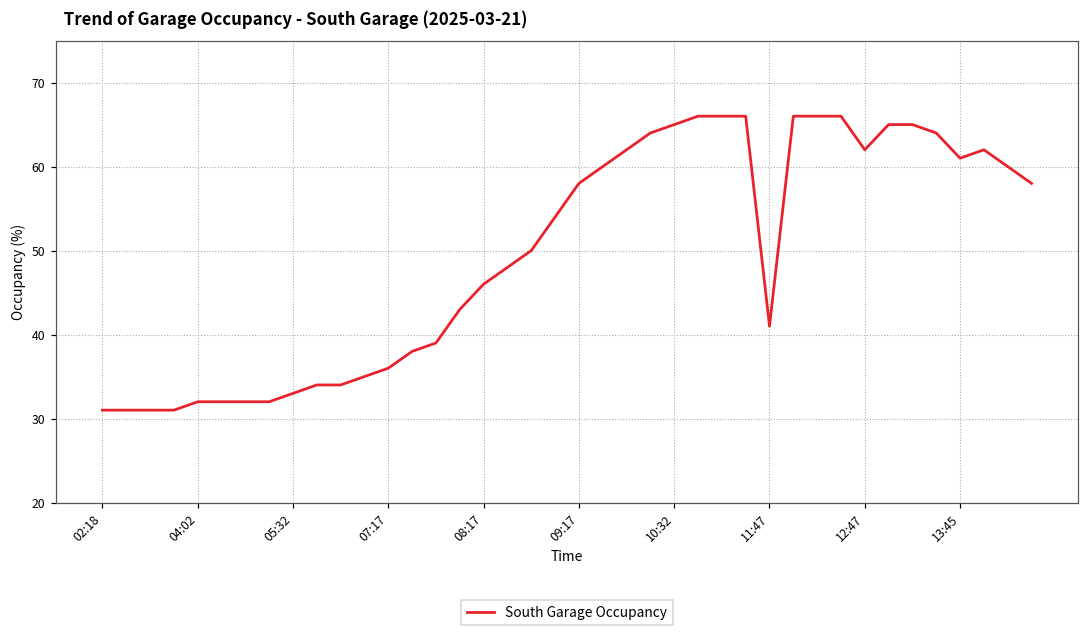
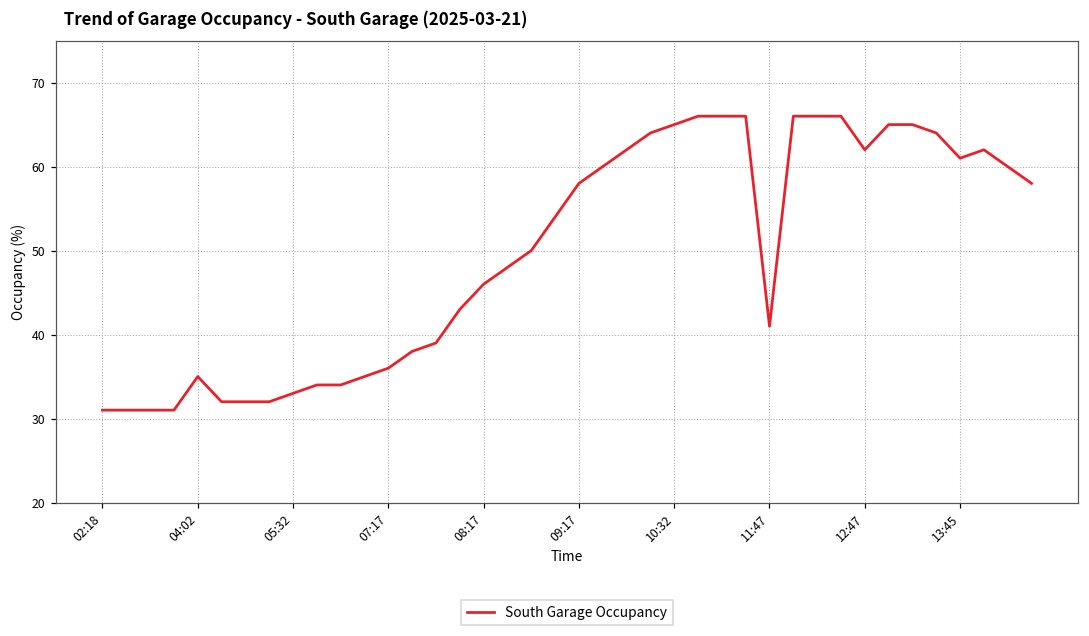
  {
    "02:18": 31,
-   "04:02": 32,
+   "04:02": 35,
    "05:32": 33,
    "07:17": 36,
    "08:17": 46,
    "09:17": 58,
    "10:32": 65,
    "11:47": 41,
    "12:47": 62,
    "13:45": 61
  }
